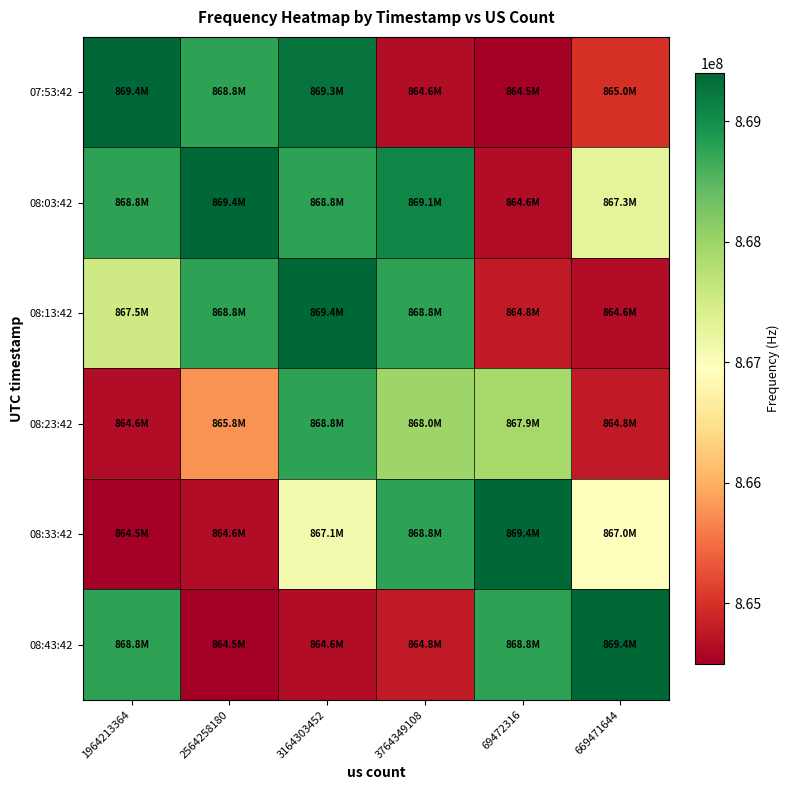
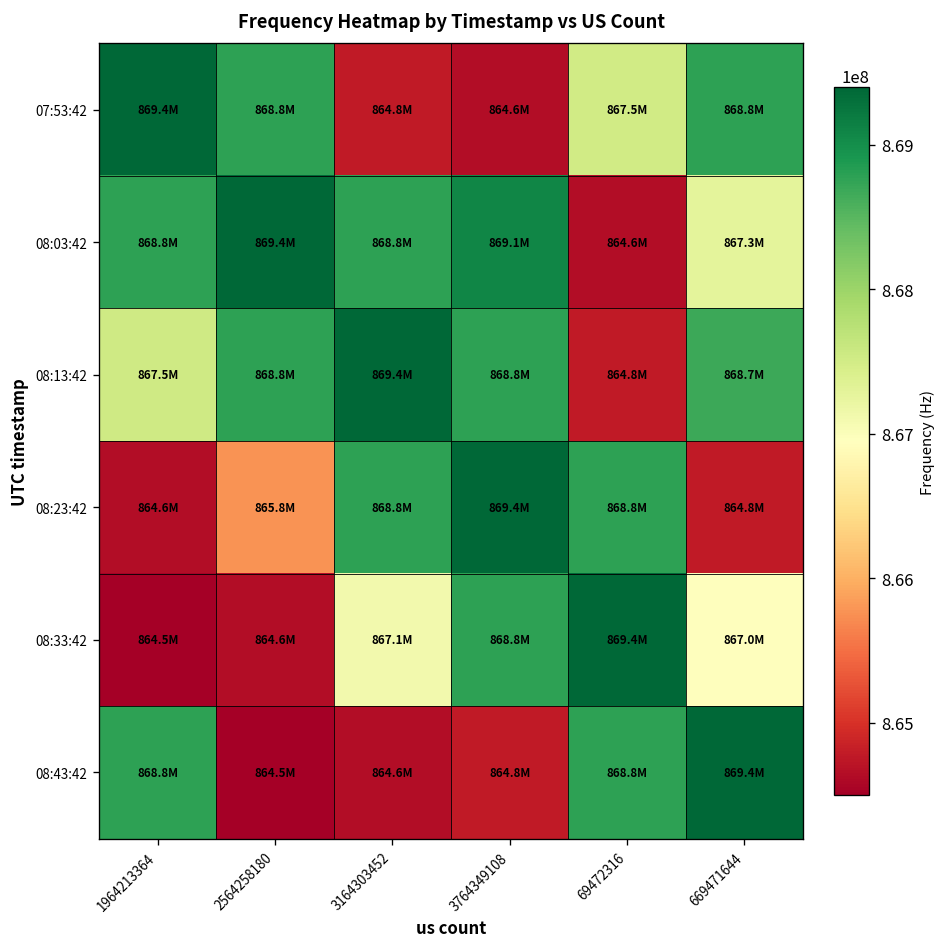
  {
    "07:53:42": {
      "1964213364": "869.4M",
      "2564258180": "868.8M",
-     "3164303452": "869.3M",
+     "3164303452": "864.8M",
      "3764349108": "864.6M",
-     "69472316": "864.5M",
-     "669471644": "865.0M"
+     "69472316": "867.5M",
+     "669471644": "868.8M"
    },
    "08:03:42": {
      "1964213364": "868.8M",
      "2564258180": "869.4M",
      "3164303452": "868.8M",
      "3764349108": "869.1M",
      "69472316": "864.6M",
      "669471644": "867.3M"
    },
    "08:13:42": {
      "1964213364": "867.5M",
      "2564258180": "868.8M",
      "3164303452": "869.4M",
      "3764349108": "868.8M",
      "69472316": "864.8M",
-     "669471644": "864.6M"
+     "669471644": "868.7M"
    },
    "08:23:42": {
      "1964213364": "864.6M",
      "2564258180": "865.8M",
      "3164303452": "868.8M",
-     "3764349108": "868.0M",
-     "69472316": "867.9M",
+     "3764349108": "869.4M",
+     "69472316": "868.8M",
      "669471644": "864.8M"
    },
    "08:33:42": {
      "1964213364": "864.5M",
      "2564258180": "864.6M",
      "3164303452": "867.1M",
      "3764349108": "868.8M",
      "69472316": "869.4M",
      "669471644": "867.0M"
    },
    "08:43:42": {
      "1964213364": "868.8M",
      "2564258180": "864.5M",
      "3164303452": "864.6M",
      "3764349108": "864.8M",
      "69472316": "868.8M",
      "669471644": "869.4M"
    }
  }
